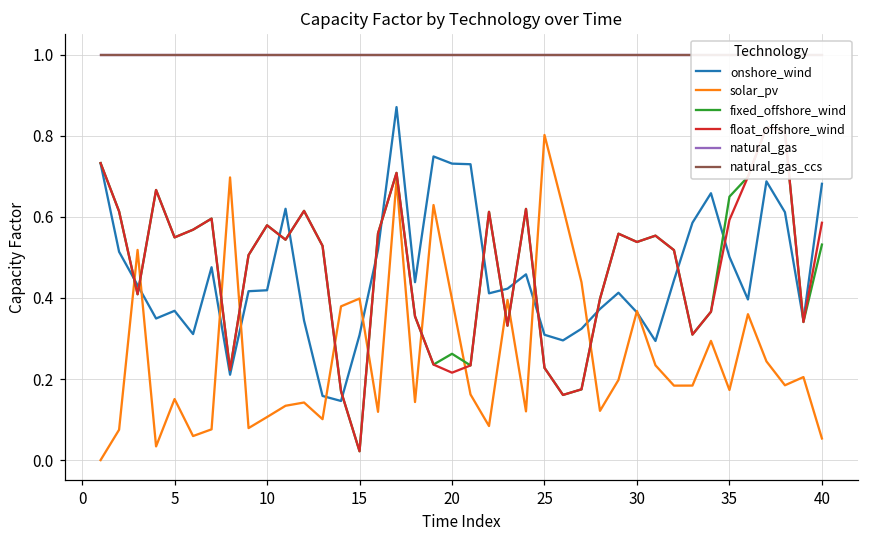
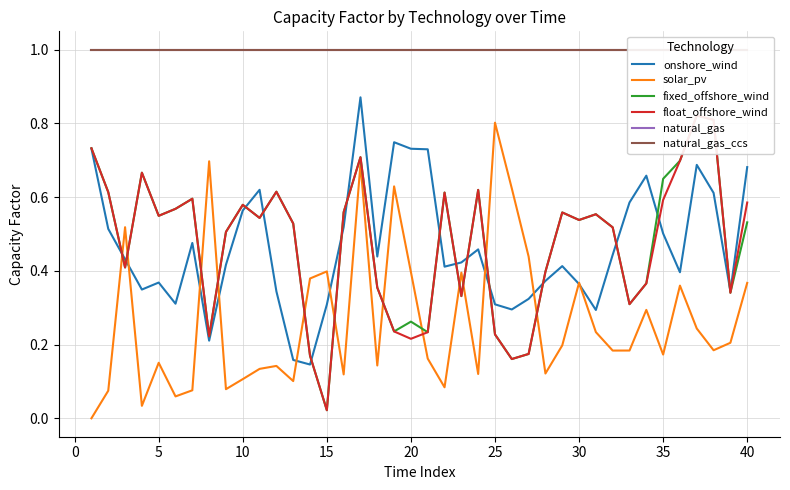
  {
    "onshore_wind": {
      "5": 0.37,
-     "10": 0.42,
+     "10": 0.56,
      "15": 0.31,
      "20": 0.73,
      "25": 0.31,
      "35": 0.50,
      "40": 0.68
    },
    "solar_pv": {
      "5": 0.15,
      "10": 0.11,
      "15": 0.40,
      "20": 0.40,
      "25": 0.80,
      "35": 0.17,
-     "40": 0.05
+     "40": 0.37
    },
    "fixed_offshore_wind": {
      "20": 0.26,
      "35": 0.65,
      "40": 0.53
    },
    "float_offshore_wind": {
      "20": 0.22,
      "35": 0.59,
      "40": 0.59
    },
    "natural_gas_ccs": {
      "5": 1.00,
      "10": 1.00,
      "15": 1.00,
      "20": 1.00,
      "25": 1.00,
      "30": 1.00
    }
  }
